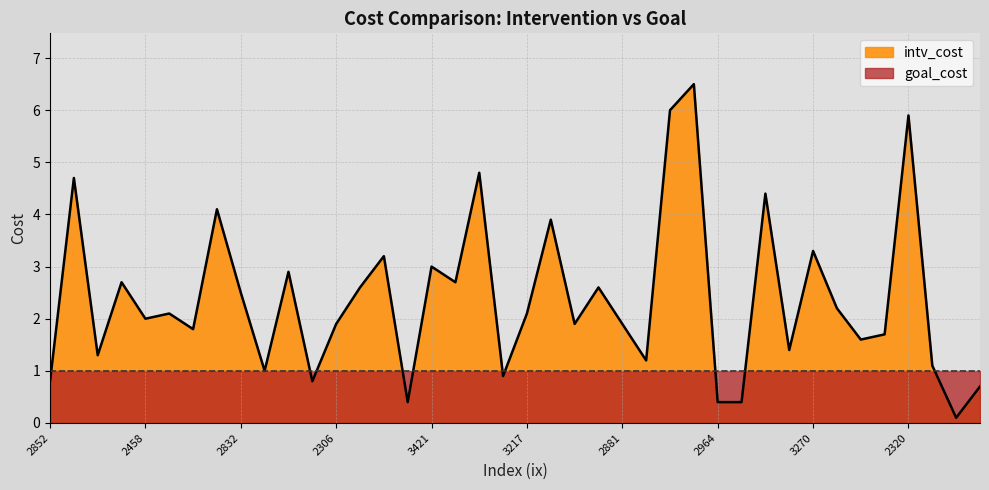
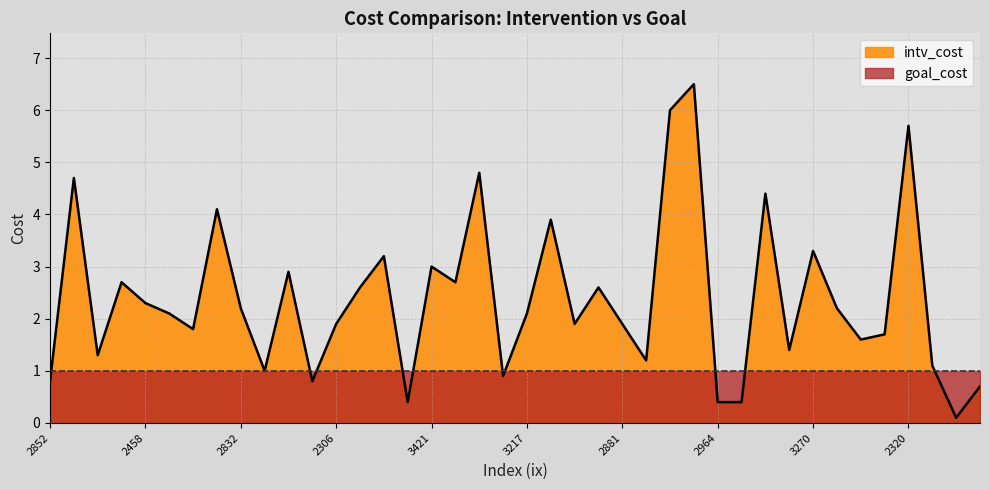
  {
    "intv_cost": {
      "2852": 0.8,
-     "2458": 2.0,
-     "2832": 2.5,
+     "2458": 2.3,
+     "2832": 2.2,
      "2306": 1.9,
      "3421": 3.0,
      "3217": 2.1,
      "2881": 1.9,
      "2964": 0.4,
      "3270": 3.3,
-     "2320": 5.9
+     "2320": 5.7
    },
    "goal_cost": {
      "2852": 1.0,
      "2458": 1.0,
      "2832": 1.0,
      "2306": 1.0,
      "3421": 1.0,
      "3217": 1.0,
      "2881": 1.0,
      "2964": 1.0,
      "3270": 1.0,
      "2320": 1.0
    }
  }
